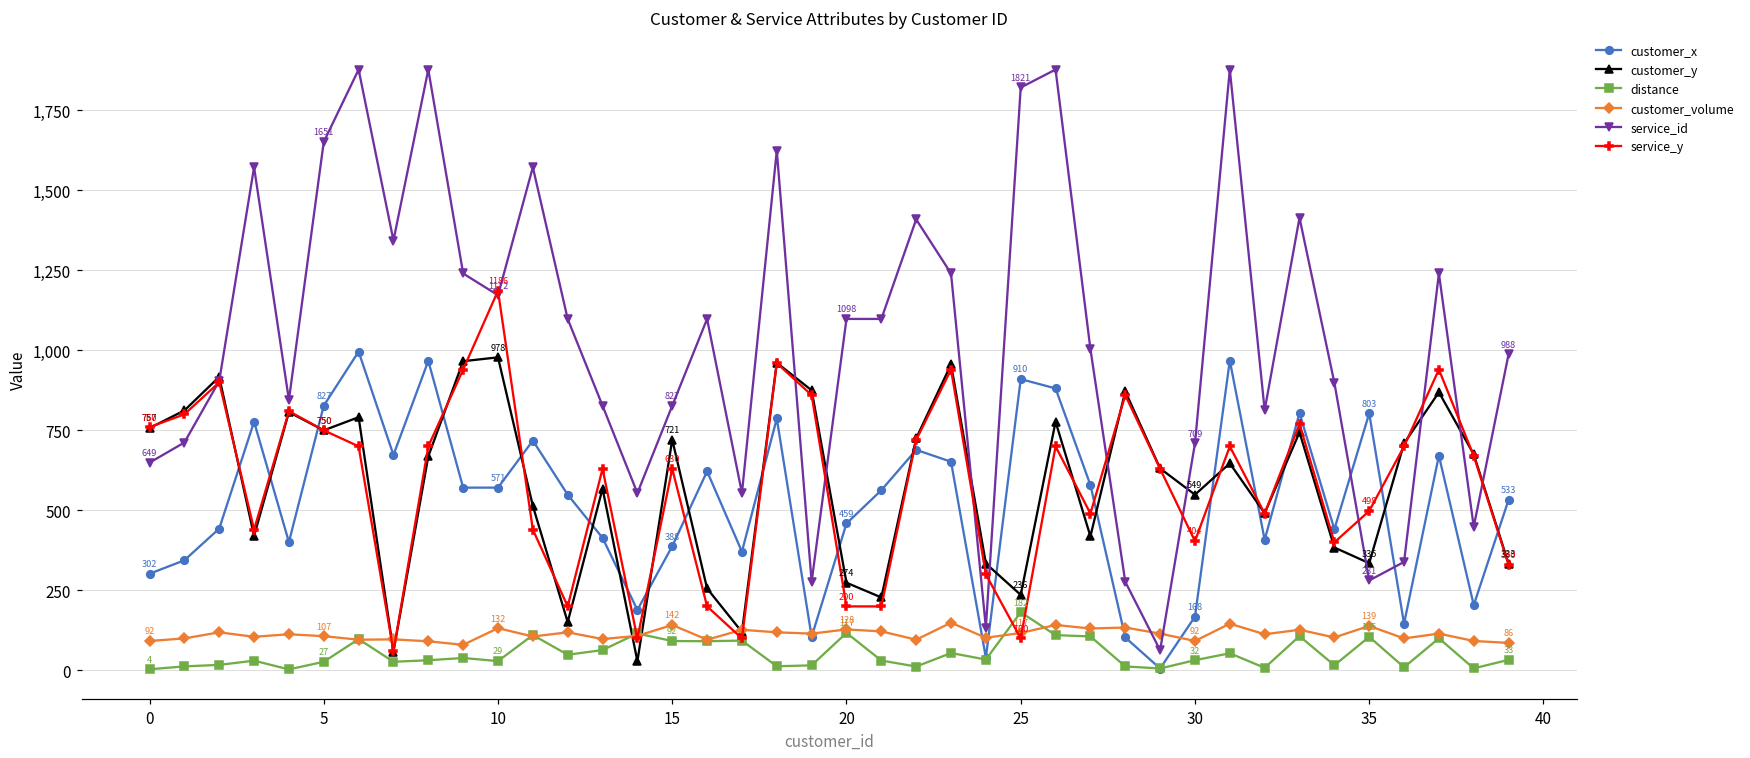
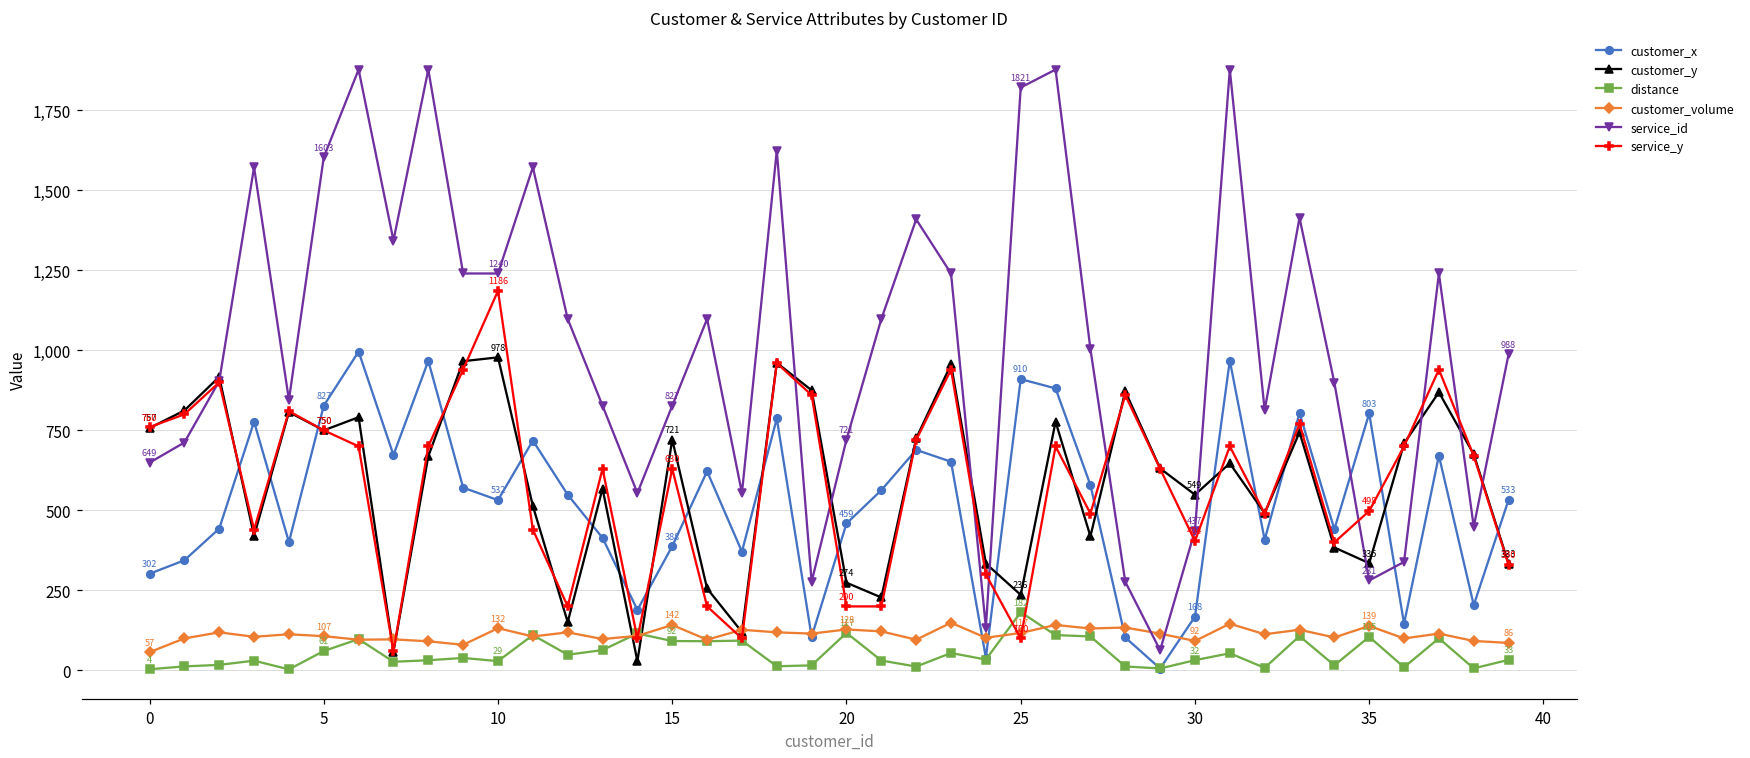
  {
    "customer_x": {
      "0": 302,
      "5": 827,
-     "10": 571,
+     "10": 532,
      "15": 388,
      "20": 459,
      "25": 910,
      "30": 168,
      "35": 803
    },
    "customer_y": {
      "10": 978,
      "15": 721,
      "20": 274,
      "25": 236,
      "30": 549,
      "35": 335
    },
    "distance": {
-     "5": 27,
+     "5": 61,
      "10": 29,
      "30": 32
    },
    "customer_volume": {
-     "0": 92,
+     "0": 57,
      "5": 107,
      "10": 132,
      "15": 142,
      "30": 92,
      "35": 139
    },
    "service_id": {
      "0": 649,
-     "5": 1651,
-     "10": 1172,
+     "5": 1603,
+     "10": 1240,
      "15": 827,
-     "20": 1098,
+     "20": 721,
      "25": 1821,
-     "30": 709
+     "30": 437
    },
    "service_y": {
      "15": 630,
      "20": 200,
      "35": 498
    }
  }
